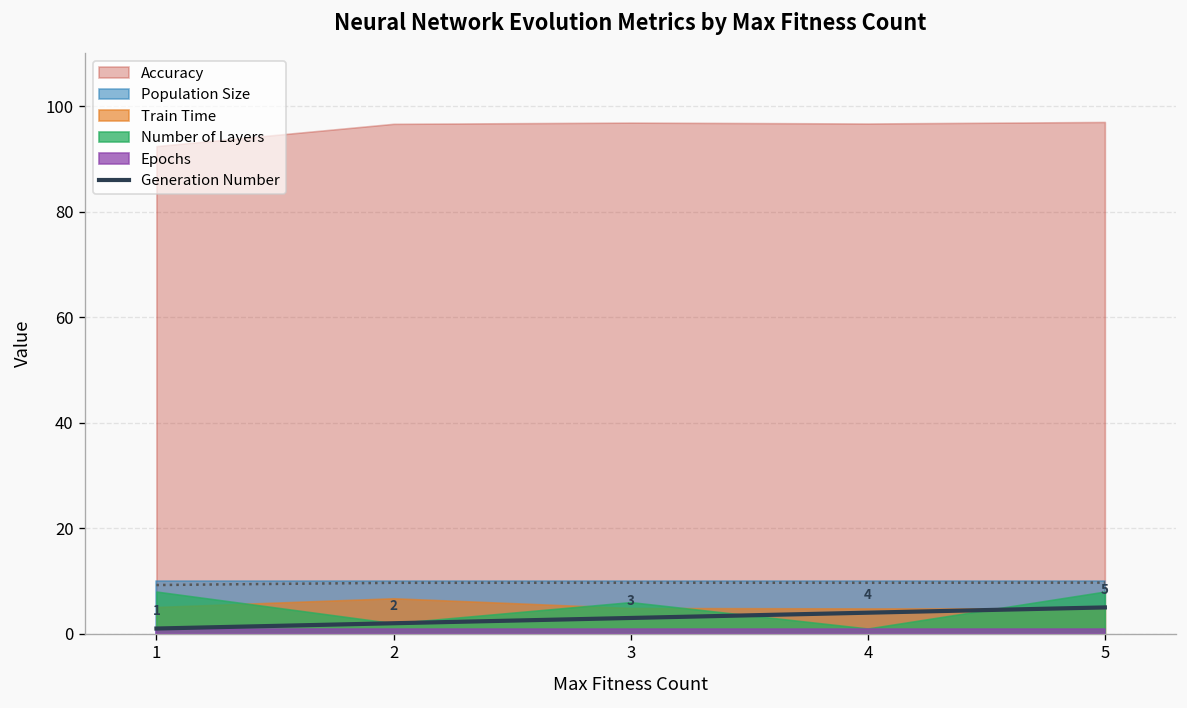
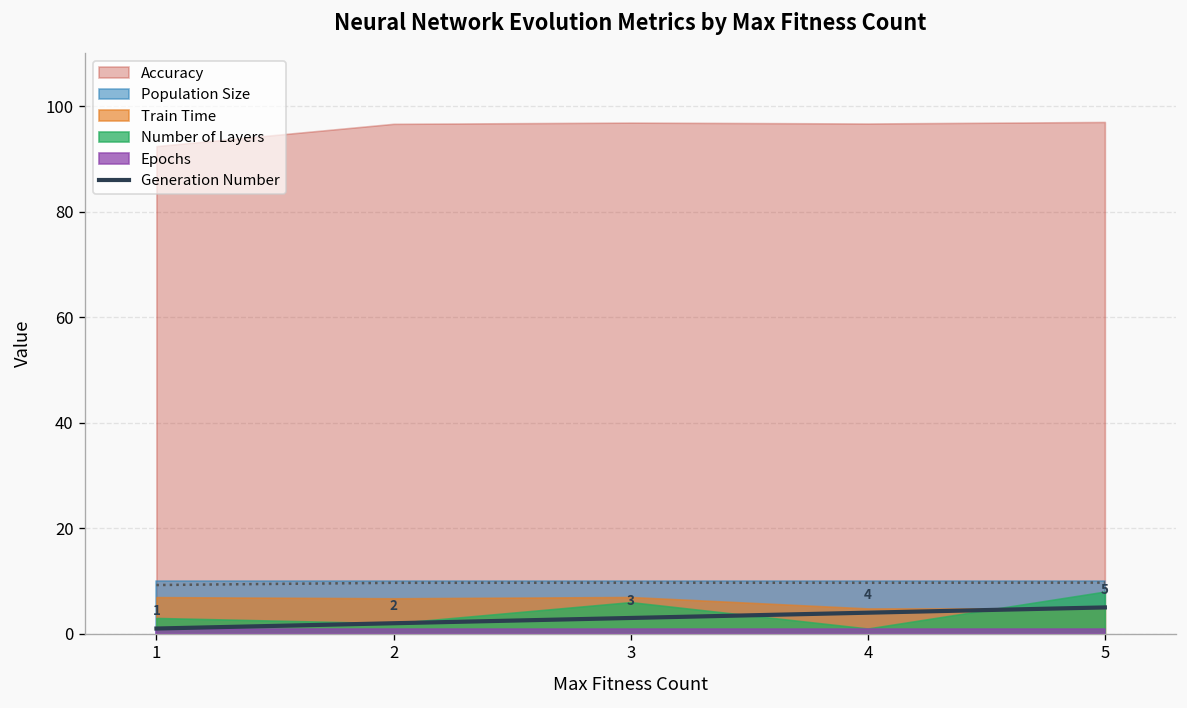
  {
    "Accuracy": {
      "2": 97,
      "3": 97,
      "4": 97,
      "5": 97
    },
    "Population Size": {
      "1": 10
    },
    "Train Time": {
-     "1": 5,
-     "3": 5,
+     "1": 7,
+     "3": 7,
      "4": 5
    },
    "Number of Layers": {
-     "1": 8
+     "1": 3
    },
    "Epochs": {
      "2": 1,
      "3": 1,
      "5": 1
    }
  }
